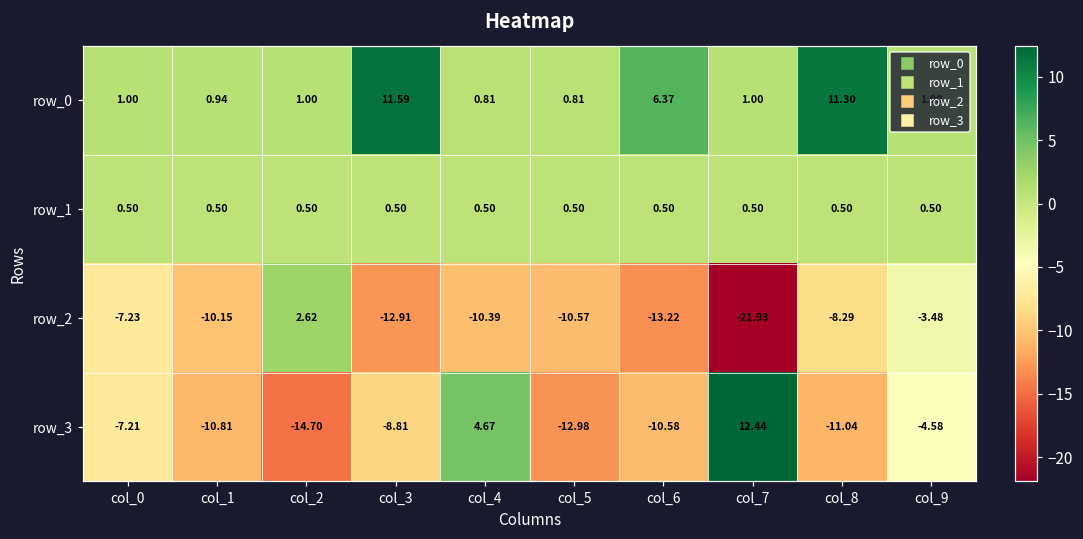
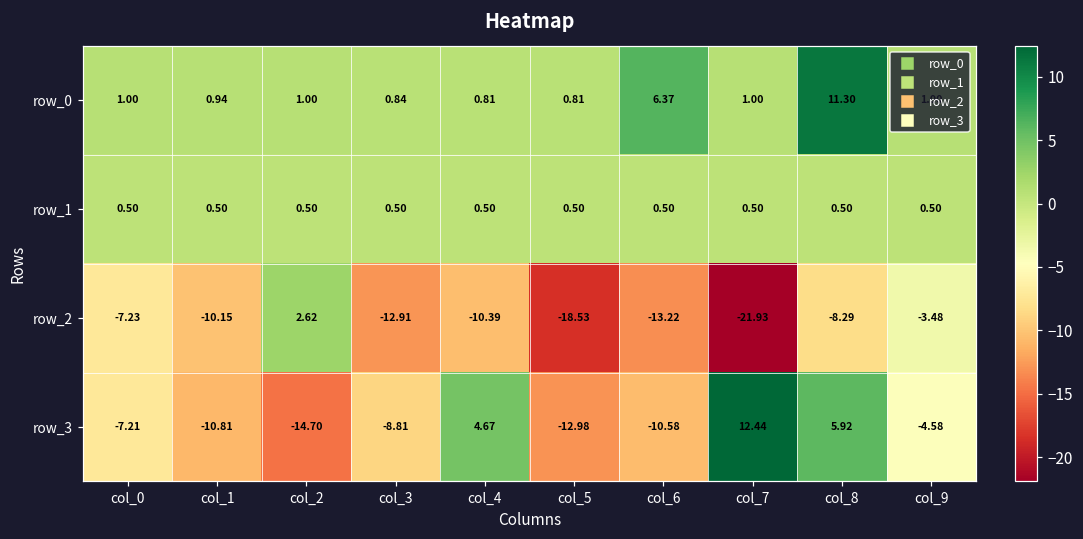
  {
    "row_0": {
      "col_0": 1.00,
      "col_1": 0.94,
      "col_2": 1.00,
-     "col_3": 11.59,
+     "col_3": 0.84,
      "col_4": 0.81,
      "col_5": 0.81,
      "col_6": 6.37,
      "col_7": 1.00,
      "col_8": 11.30
    },
    "row_1": {
      "col_0": 0.50,
      "col_1": 0.50,
      "col_2": 0.50,
      "col_3": 0.50,
      "col_4": 0.50,
      "col_5": 0.50,
      "col_6": 0.50,
      "col_7": 0.50,
      "col_8": 0.50,
      "col_9": 0.50
    },
    "row_2": {
      "col_0": -7.23,
      "col_1": -10.15,
      "col_2": 2.62,
      "col_3": -12.91,
      "col_4": -10.39,
-     "col_5": -10.57,
+     "col_5": -18.53,
      "col_6": -13.22,
      "col_7": -21.93,
      "col_8": -8.29,
      "col_9": -3.48
    },
    "row_3": {
      "col_0": -7.21,
      "col_1": -10.81,
      "col_2": -14.70,
      "col_3": -8.81,
      "col_4": 4.67,
      "col_5": -12.98,
      "col_6": -10.58,
      "col_7": 12.44,
-     "col_8": -11.04,
+     "col_8": 5.92,
      "col_9": -4.58
    }
  }
